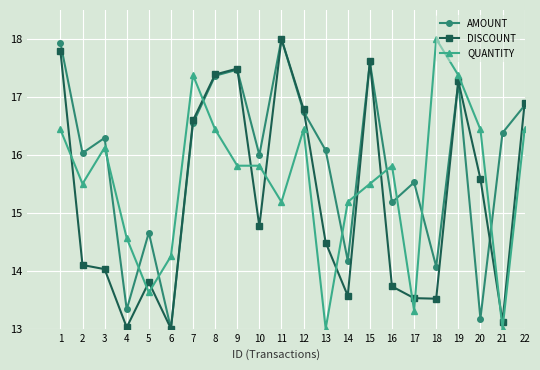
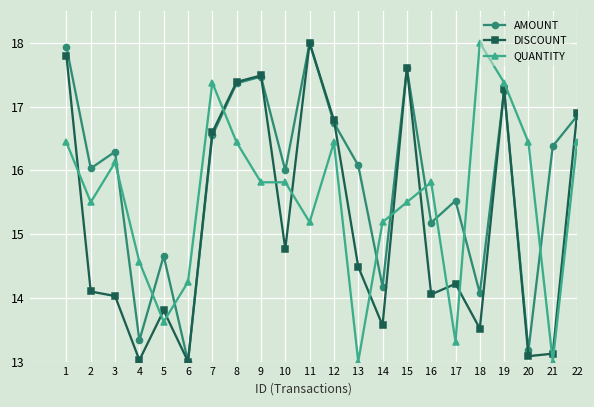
  {
    "DISCOUNT": {
      "1": 17.8,
      "2": 14.1,
      "3": 14.0,
      "4": 13.0,
      "5": 13.8,
      "7": 16.6,
      "10": 14.8,
      "13": 14.5,
      "14": 13.6,
-     "16": 13.7,
-     "17": 13.5,
+     "16": 14.1,
+     "17": 14.2,
      "18": 13.5,
-     "20": 15.6,
+     "20": 13.1,
      "21": 13.1
    }
  }
